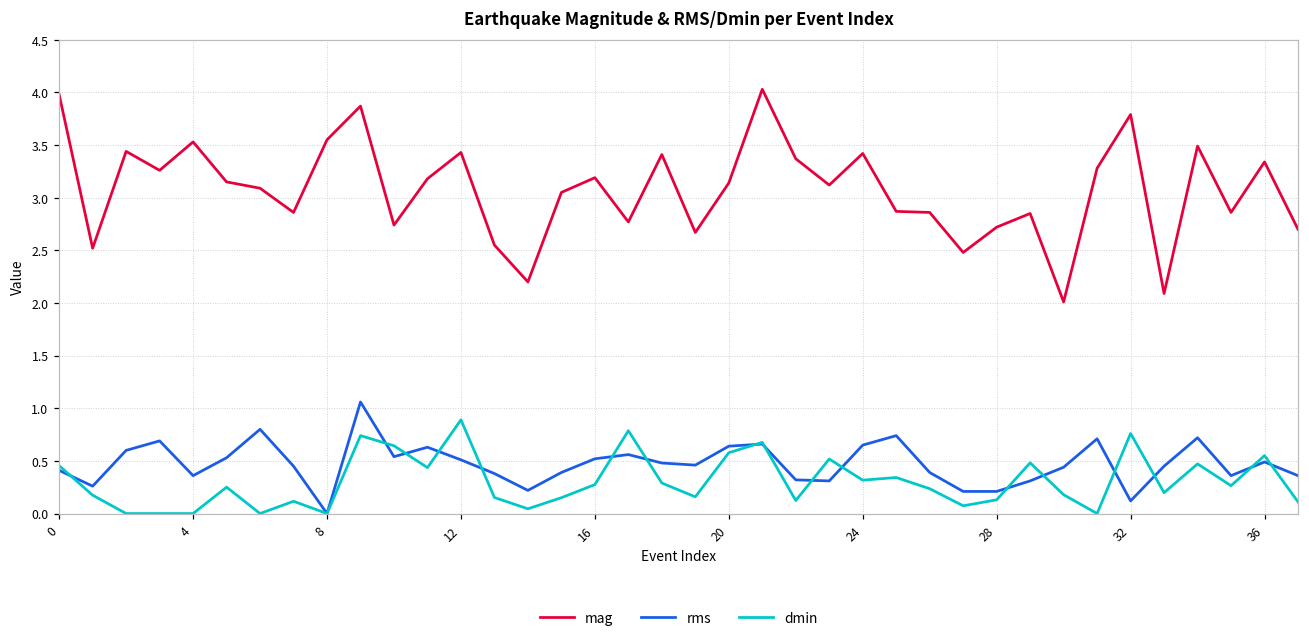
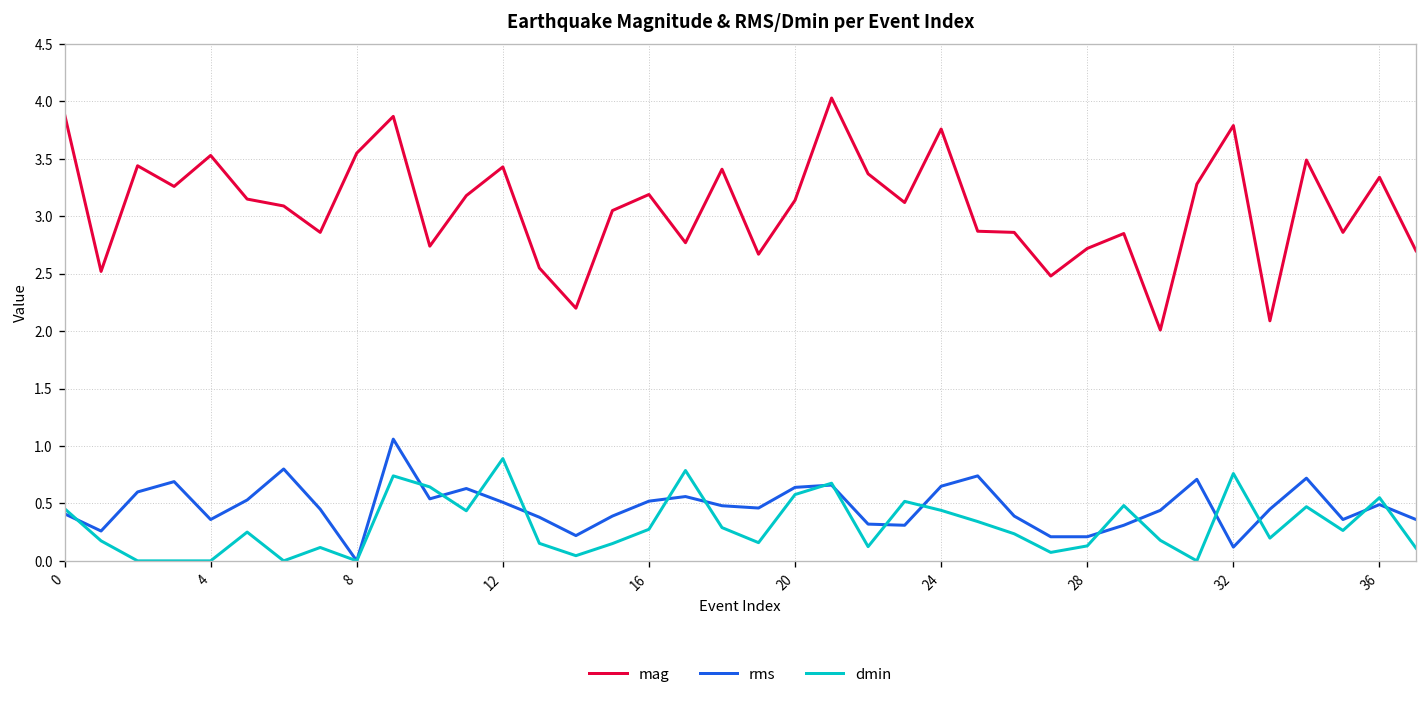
  {
    "mag": {
-     "0": 4.0,
+     "0": 3.9,
      "4": 3.5,
      "8": 3.6,
      "12": 3.4,
      "16": 3.2,
      "20": 3.1,
-     "24": 3.4,
+     "24": 3.8,
      "28": 2.7,
      "32": 3.8,
      "36": 3.3
    },
    "rms": {
      "0": 0.4,
      "4": 0.4,
      "12": 0.5,
      "16": 0.5,
      "20": 0.6,
      "24": 0.7,
      "28": 0.2,
      "32": 0.1,
      "36": 0.5
    },
    "dmin": {
      "0": 0.5,
      "4": 0.0,
      "12": 0.9,
      "16": 0.3,
      "20": 0.6,
-     "24": 0.3,
+     "24": 0.4,
      "28": 0.1,
      "32": 0.8,
      "36": 0.6
    }
  }
